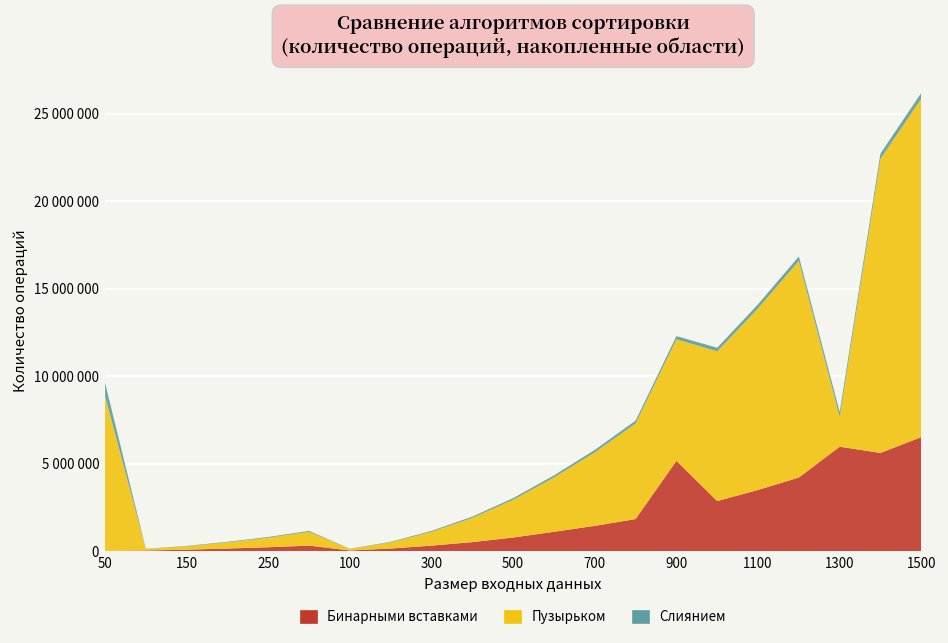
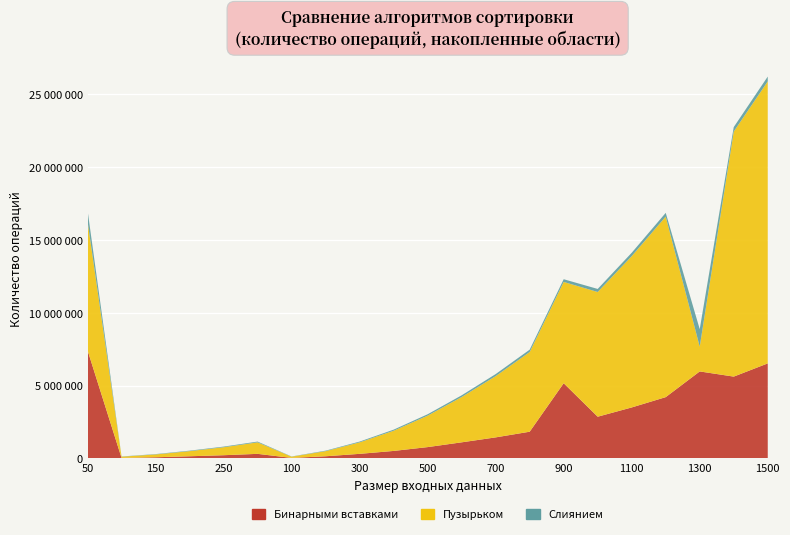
  {
    "Бинарными вставками": {
-     "50": 0,
+     "50": 7400000,
      "250": 200000,
      "500": 800000,
      "700": 1400000,
      "900": 5200000,
      "1100": 3500000,
      "1300": 6000000,
      "1500": 6500000
    },
    "Пузырьком": {
      "50": 8900000,
      "900": 6900000,
      "1100": 10400000,
      "1300": 1700000,
      "1500": 19400000
    },
    "Слиянием": {
      "50": 800000,
      "900": 200000,
      "1100": 200000,
-     "1300": 300000,
+     "1300": 1200000,
      "1500": 300000
    }
  }
